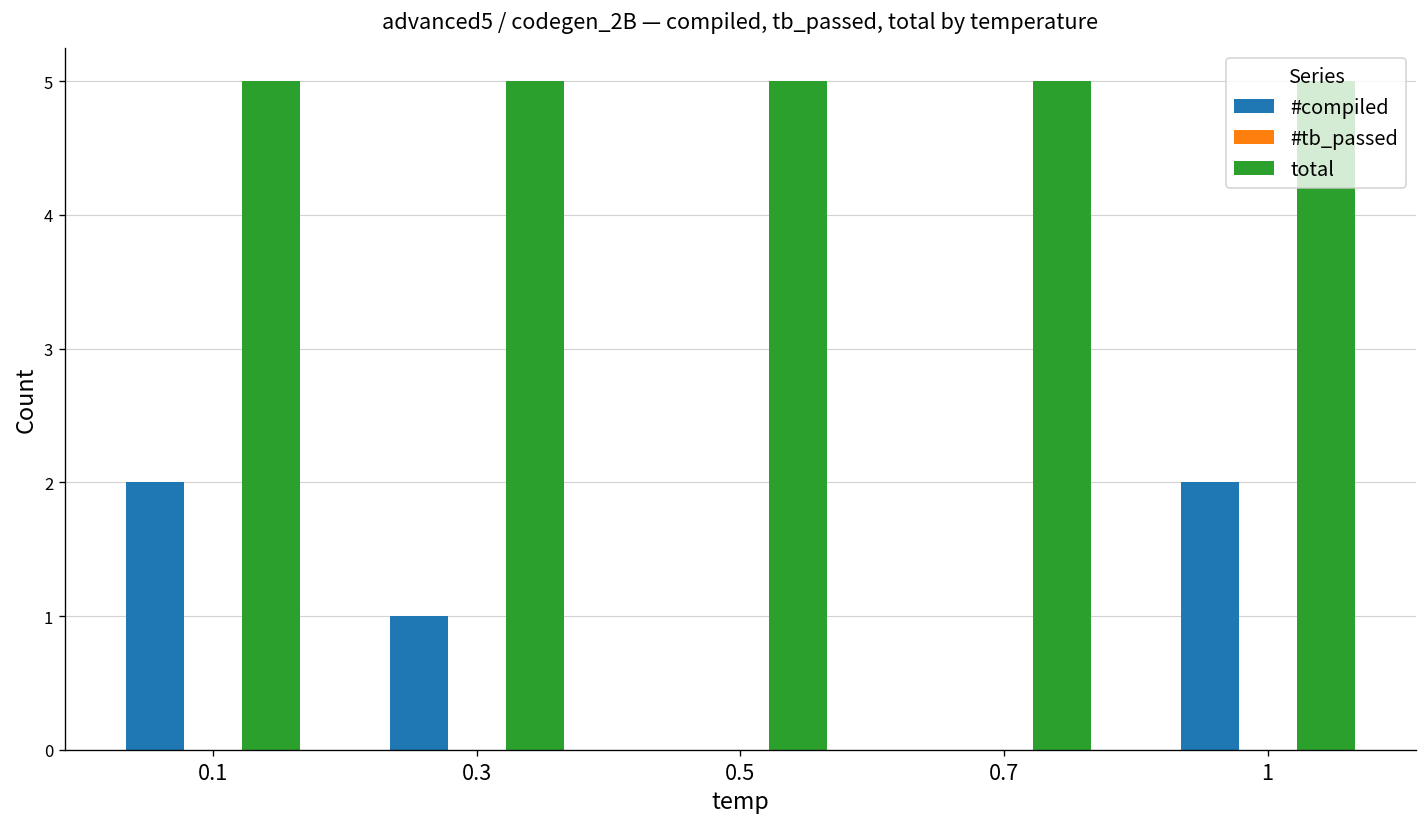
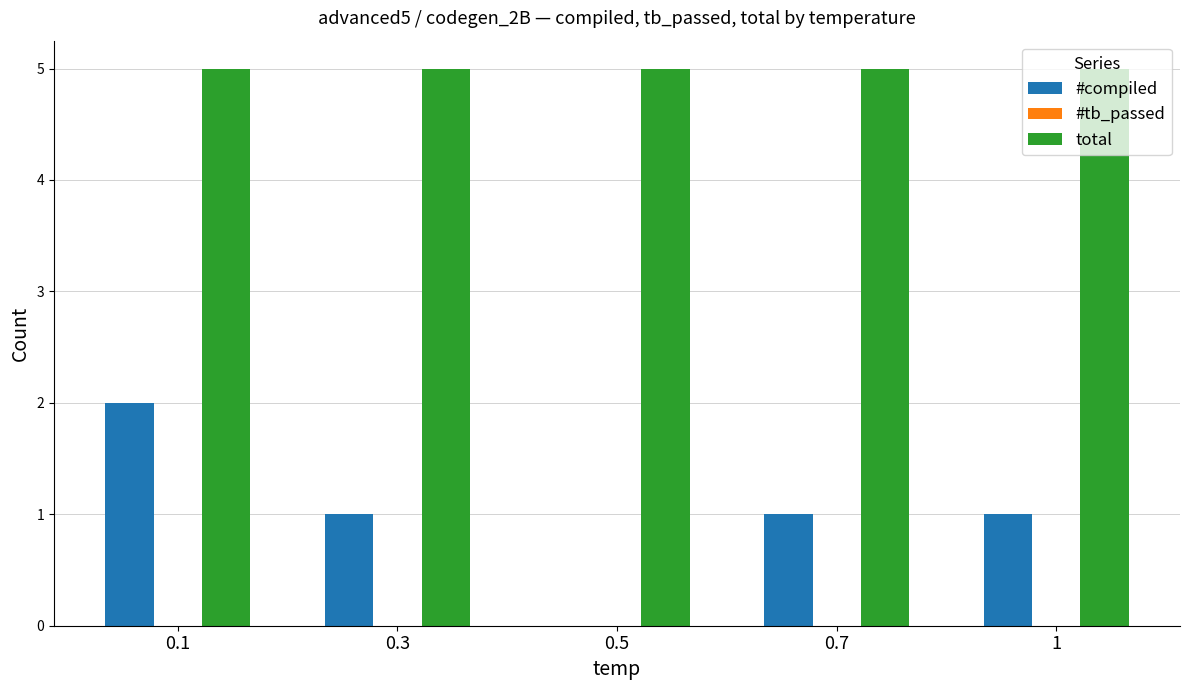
  {
    "#compiled": {
      "0.1": 2,
      "0.3": 1,
      "0.5": 0,
-     "0.7": 0,
-     "1": 2
+     "0.7": 1,
+     "1": 1
    },
    "#tb_passed": {
      "0.1": 0,
      "0.3": 0,
      "0.5": 0,
      "0.7": 0,
      "1": 0
    },
    "total": {
      "0.1": 5,
      "0.3": 5,
      "0.5": 5,
      "0.7": 5
    }
  }
